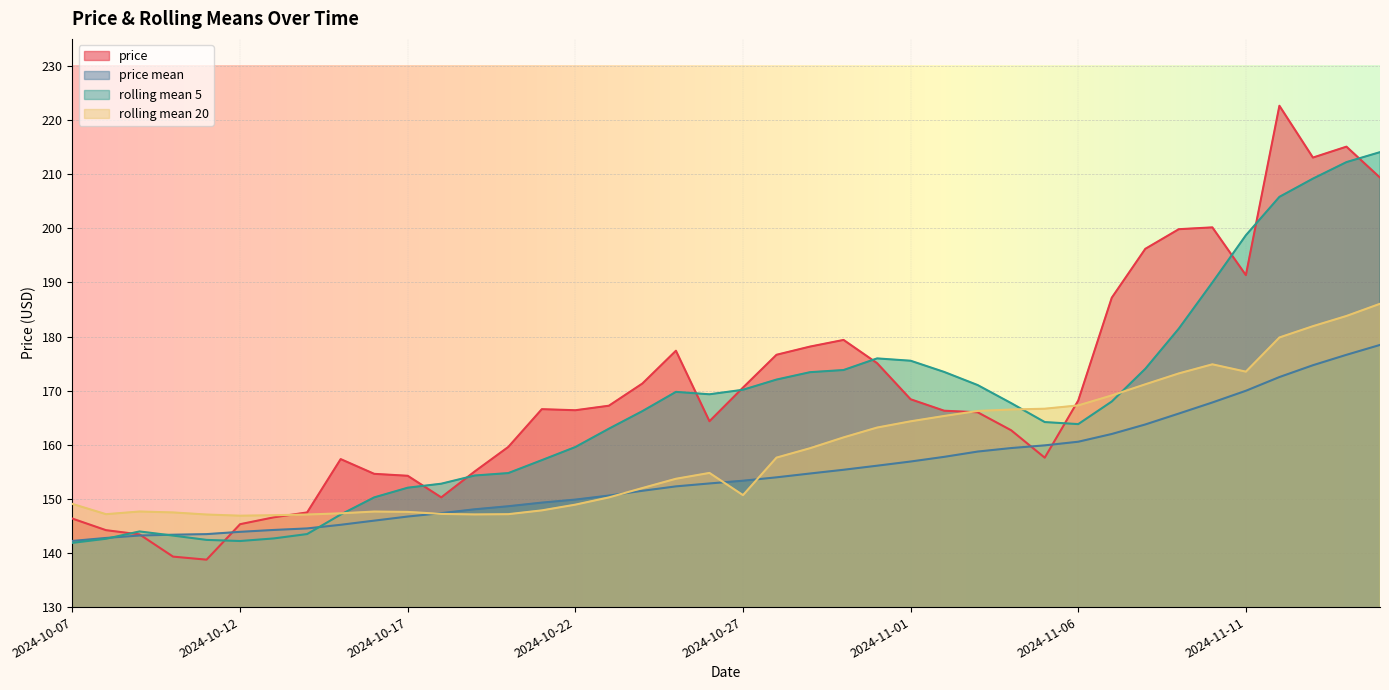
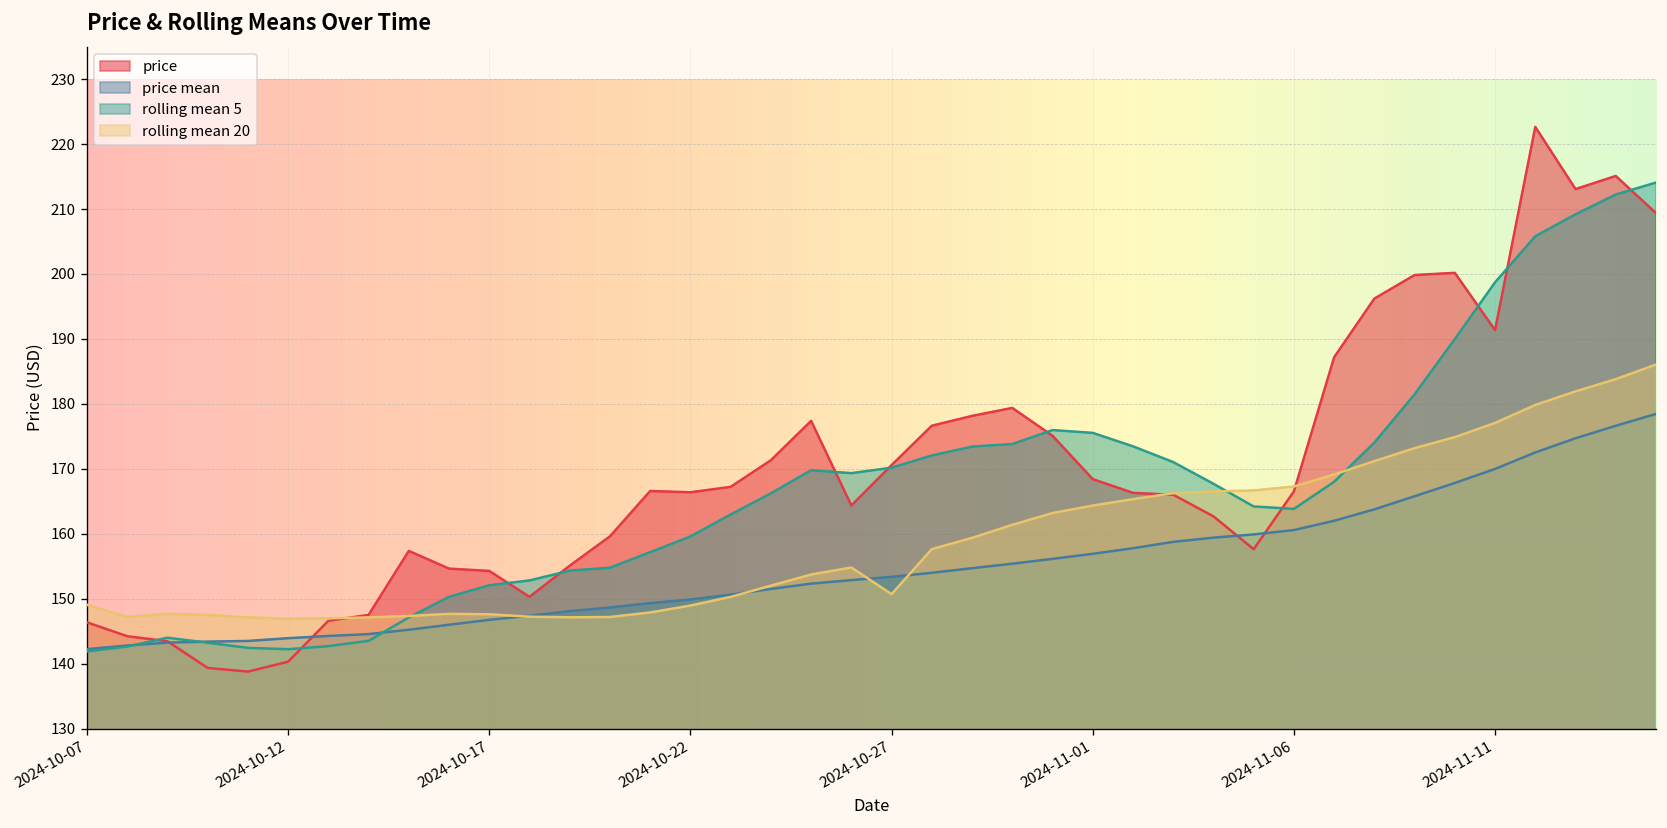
  {
    "price": {
      "2024-10-07": 146,
-     "2024-10-12": 145,
+     "2024-10-12": 140,
      "2024-10-17": 154,
      "2024-10-22": 166,
      "2024-11-01": 168,
-     "2024-11-06": 168,
+     "2024-11-06": 167,
      "2024-11-11": 191
    },
    "rolling mean 20": {
      "2024-10-07": 149,
      "2024-10-12": 147,
      "2024-10-17": 148,
      "2024-10-22": 149,
      "2024-10-27": 151,
      "2024-11-01": 164,
      "2024-11-06": 167,
-     "2024-11-11": 174
+     "2024-11-11": 177
    }
  }
